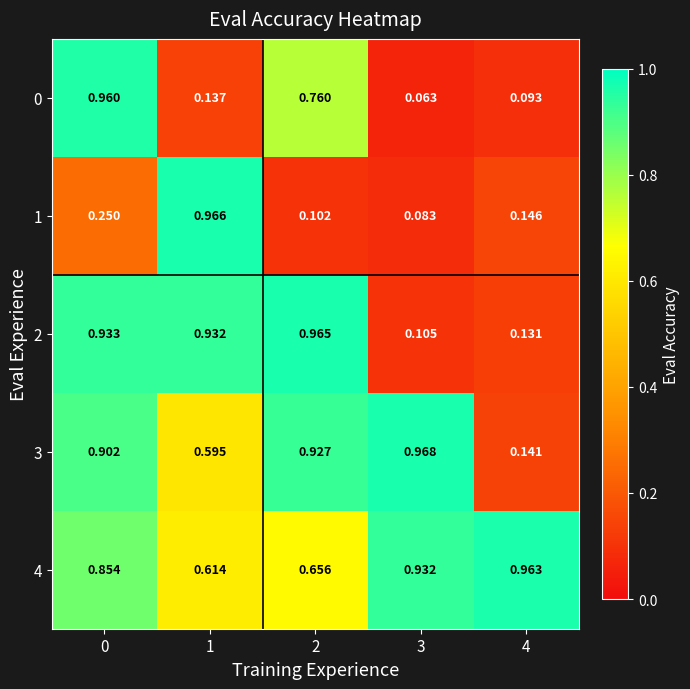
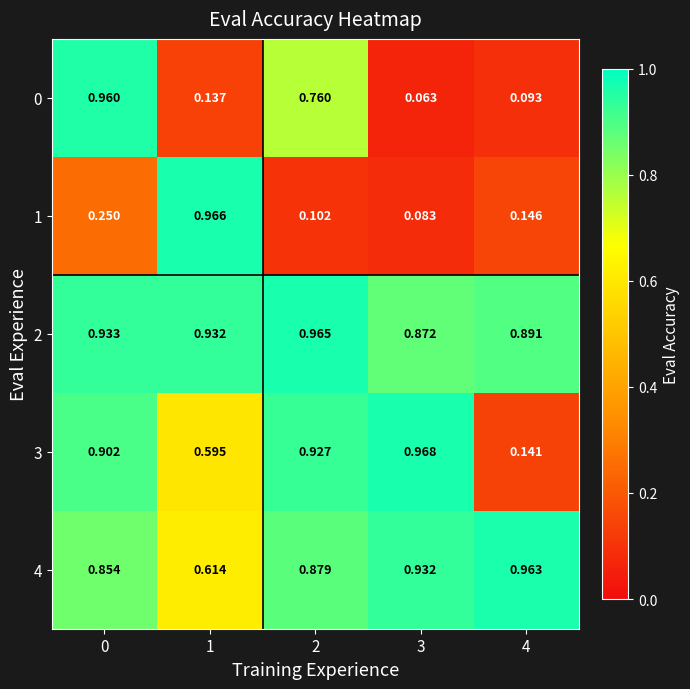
  {
    "0": {
      "0": 0.960,
      "1": 0.137,
      "2": 0.760,
      "3": 0.063,
      "4": 0.093
    },
    "1": {
      "0": 0.250,
      "1": 0.966,
      "2": 0.102,
      "3": 0.083,
      "4": 0.146
    },
    "2": {
      "0": 0.933,
      "1": 0.932,
      "2": 0.965,
-     "3": 0.105,
-     "4": 0.131
+     "3": 0.872,
+     "4": 0.891
    },
    "3": {
      "0": 0.902,
      "1": 0.595,
      "2": 0.927,
      "3": 0.968,
      "4": 0.141
    },
    "4": {
      "0": 0.854,
      "1": 0.614,
-     "2": 0.656,
+     "2": 0.879,
      "3": 0.932,
      "4": 0.963
    }
  }
